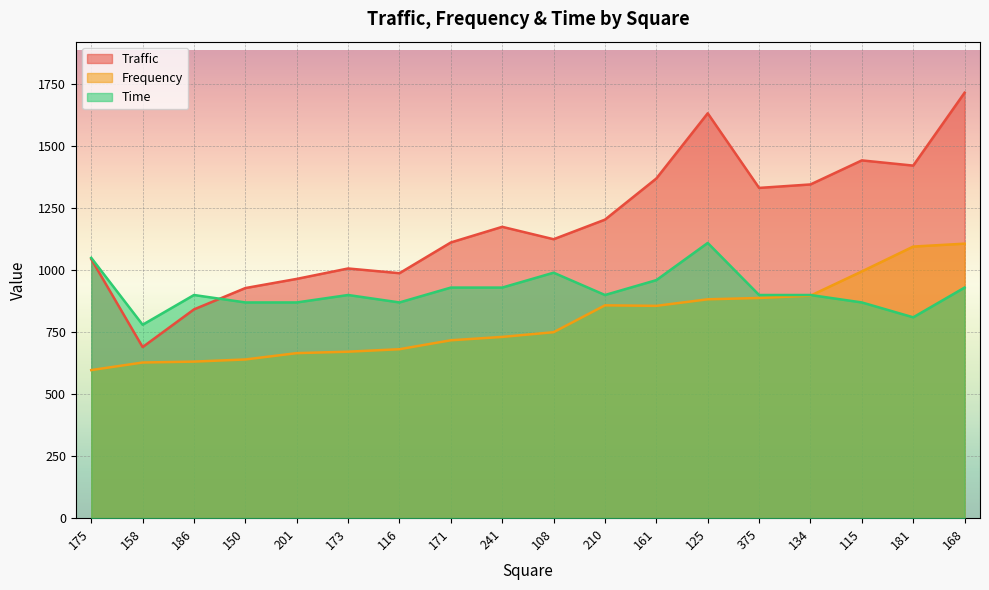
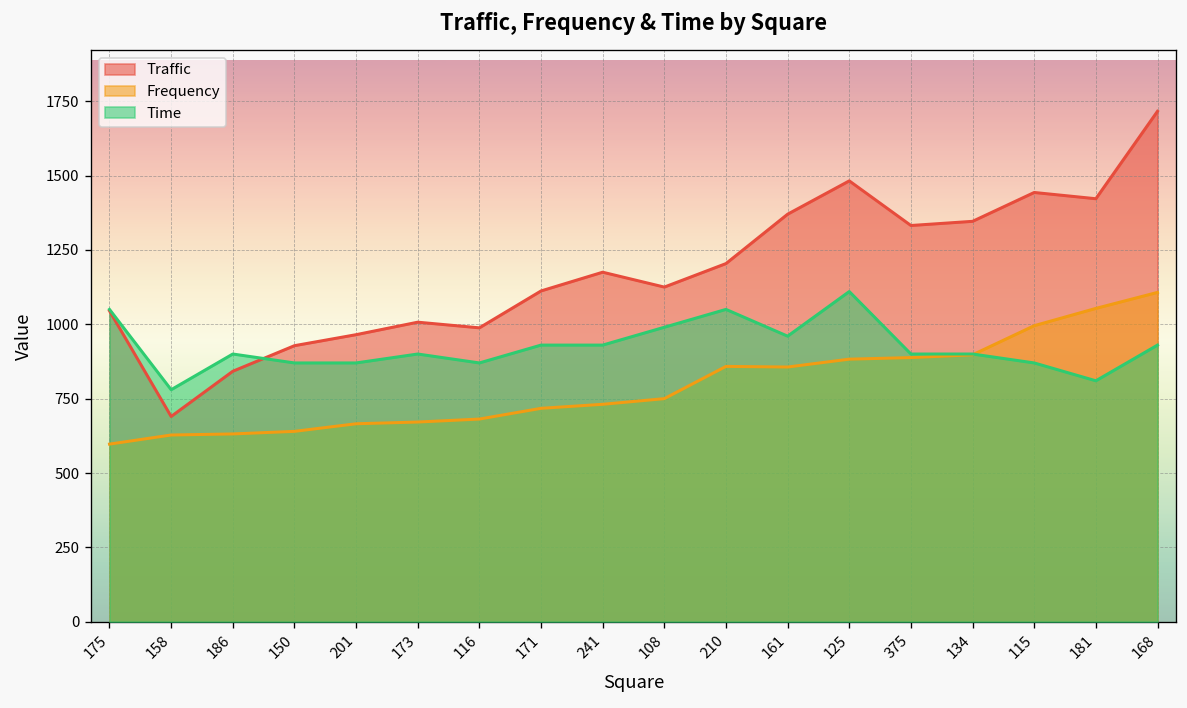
  {
    "Traffic": {
      "158": 690,
      "186": 840,
      "150": 930,
      "201": 970,
      "173": 1010,
      "116": 990,
      "171": 1110,
      "241": 1180,
      "108": 1130,
      "210": 1200,
      "161": 1370,
-     "125": 1630,
+     "125": 1480,
      "375": 1330,
      "134": 1350,
      "115": 1440,
      "181": 1420,
      "168": 1720
    },
    "Frequency": {
      "175": 600,
      "158": 630,
      "186": 630,
      "150": 640,
      "201": 670,
      "173": 670,
      "116": 680,
      "171": 720,
      "241": 730,
      "108": 750,
      "210": 860,
      "161": 860,
      "125": 880,
      "375": 890,
      "115": 1000,
-     "181": 1100,
+     "181": 1050,
      "168": 1110
    },
    "Time": {
      "158": 780,
      "186": 900,
      "150": 870,
      "201": 870,
      "173": 900,
      "116": 870,
      "171": 930,
      "241": 930,
      "108": 990,
-     "210": 900,
+     "210": 1050,
      "161": 960,
      "125": 1110,
      "375": 900,
      "115": 870,
      "181": 810,
      "168": 930
    }
  }
